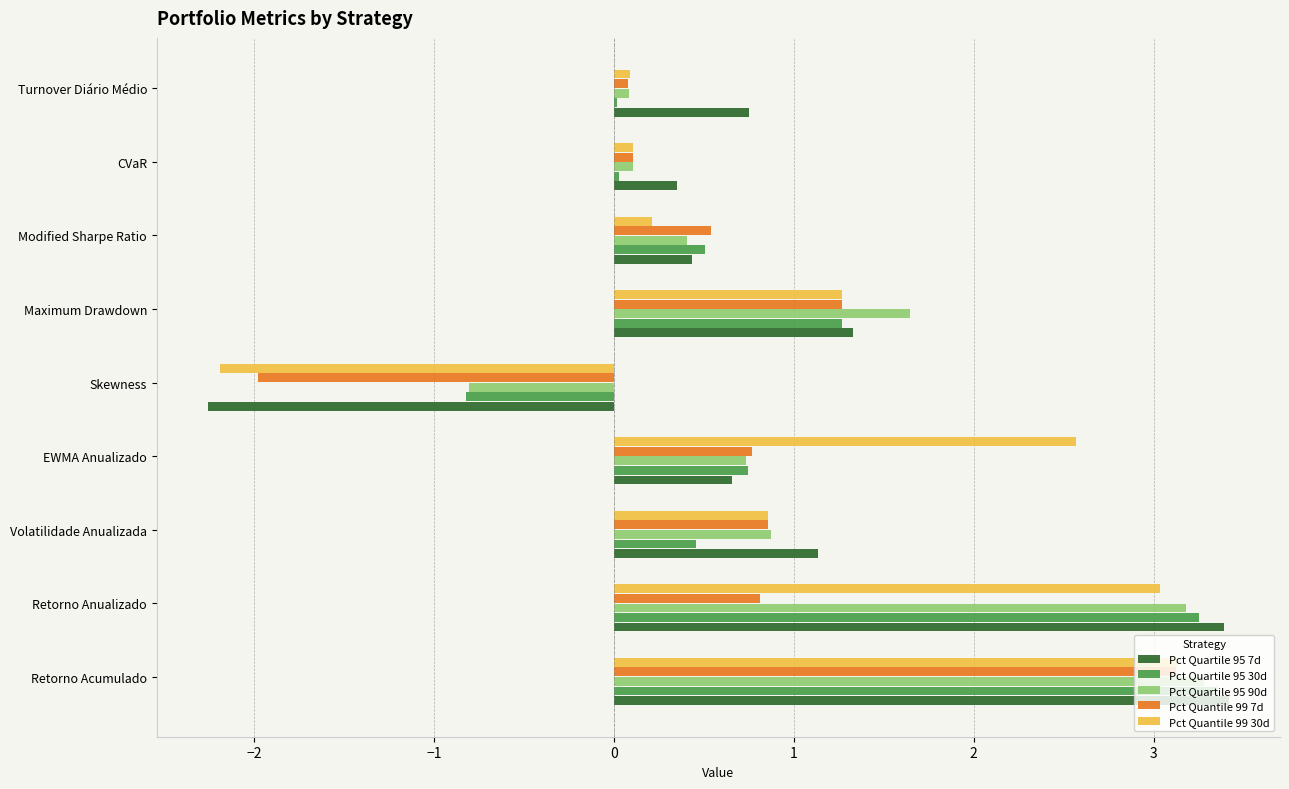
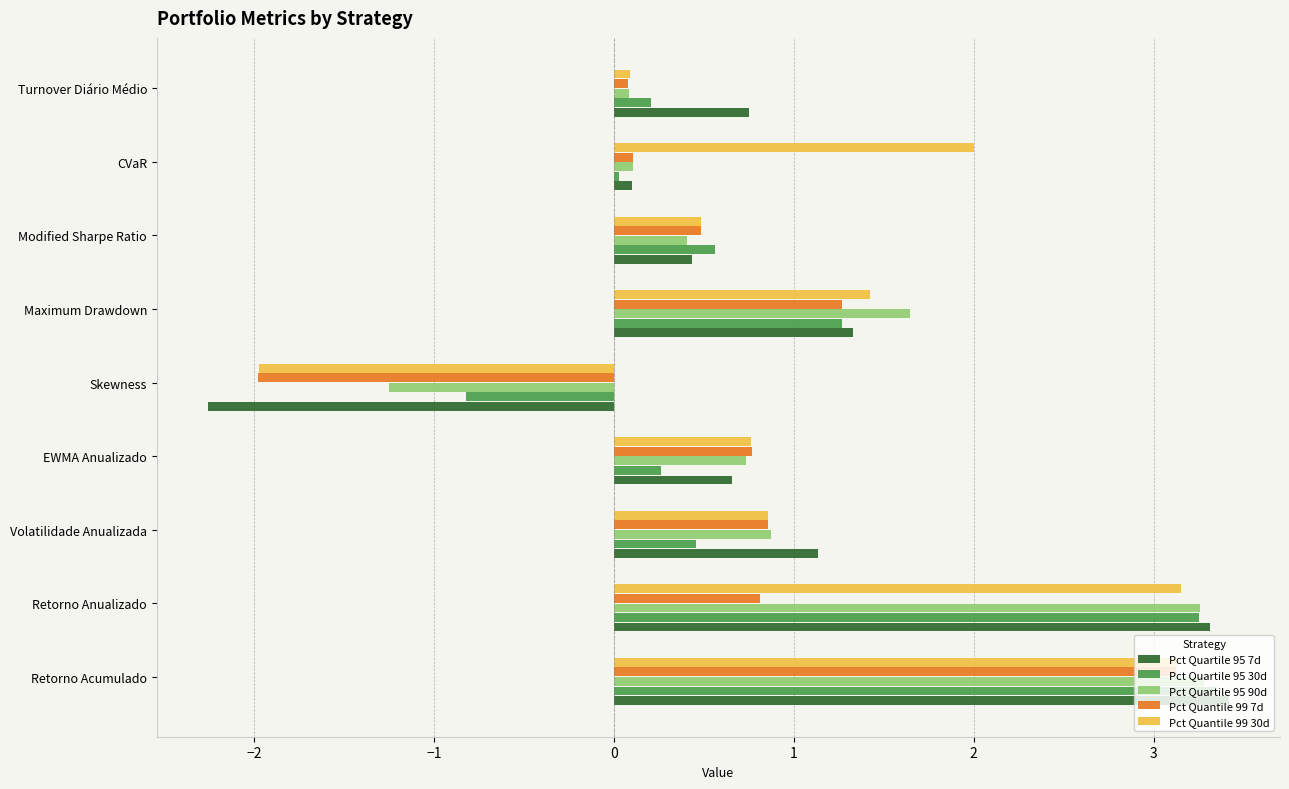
  {
    "Pct Quartile 95 7d": {
      "Turnover Diário Médio": 0.75,
-     "CVaR": 0.35,
+     "CVaR": 0.10,
      "Modified Sharpe Ratio": 0.43,
      "Maximum Drawdown": 1.33,
      "Skewness": -2.26,
      "EWMA Anualizado": 0.65,
      "Volatilidade Anualizada": 1.13,
-     "Retorno Anualizado": 3.39
+     "Retorno Anualizado": 3.31
    },
    "Pct Quartile 95 30d": {
-     "Turnover Diário Médio": 0.01,
+     "Turnover Diário Médio": 0.21,
      "CVaR": 0.03,
-     "Modified Sharpe Ratio": 0.50,
+     "Modified Sharpe Ratio": 0.56,
      "Maximum Drawdown": 1.27,
      "Skewness": -0.82,
-     "EWMA Anualizado": 0.75,
+     "EWMA Anualizado": 0.26,
      "Volatilidade Anualizada": 0.46,
      "Retorno Anualizado": 3.25
    },
    "Pct Quartile 95 90d": {
      "Turnover Diário Médio": 0.08,
      "CVaR": 0.11,
      "Modified Sharpe Ratio": 0.40,
      "Maximum Drawdown": 1.64,
-     "Skewness": -0.81,
+     "Skewness": -1.25,
      "EWMA Anualizado": 0.74,
      "Volatilidade Anualizada": 0.87,
-     "Retorno Anualizado": 3.18
+     "Retorno Anualizado": 3.26
    },
    "Pct Quantile 99 7d": {
      "Turnover Diário Médio": 0.08,
      "CVaR": 0.10,
-     "Modified Sharpe Ratio": 0.54,
+     "Modified Sharpe Ratio": 0.48,
      "Maximum Drawdown": 1.27,
      "Skewness": -1.98,
      "EWMA Anualizado": 0.77,
      "Volatilidade Anualizada": 0.86,
      "Retorno Anualizado": 0.81
    },
    "Pct Quantile 99 30d": {
      "Turnover Diário Médio": 0.09,
-     "CVaR": 0.10,
-     "Modified Sharpe Ratio": 0.21,
-     "Maximum Drawdown": 1.27,
-     "Skewness": -2.19,
-     "EWMA Anualizado": 2.57,
+     "CVaR": 2.00,
+     "Modified Sharpe Ratio": 0.49,
+     "Maximum Drawdown": 1.42,
+     "Skewness": -1.98,
+     "EWMA Anualizado": 0.76,
      "Volatilidade Anualizada": 0.85,
-     "Retorno Anualizado": 3.04
+     "Retorno Anualizado": 3.15
    }
  }
